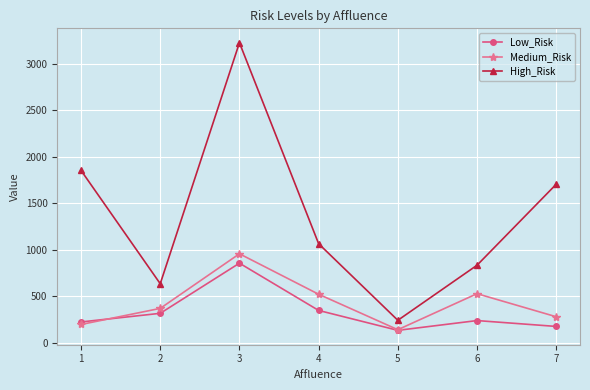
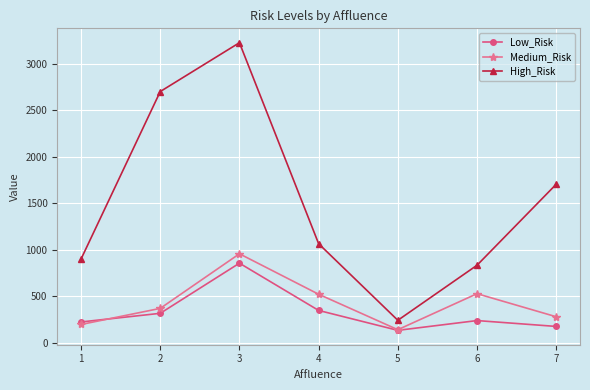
  {
    "High_Risk": {
-     "1": 1900,
-     "2": 600,
+     "1": 900,
+     "2": 2700,
      "3": 3200,
      "4": 1100,
      "5": 200,
      "6": 800,
      "7": 1700
    }
  }
